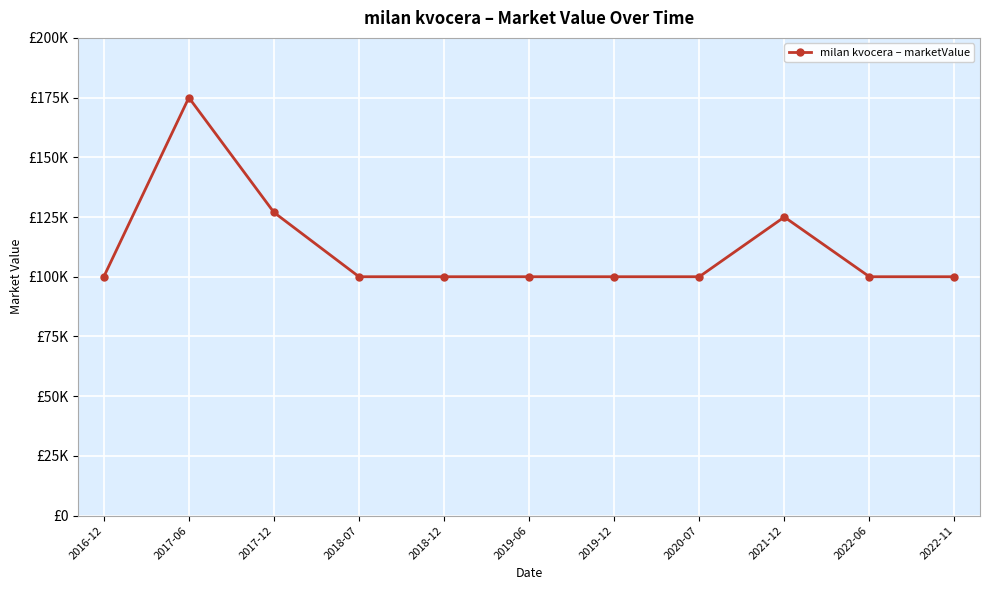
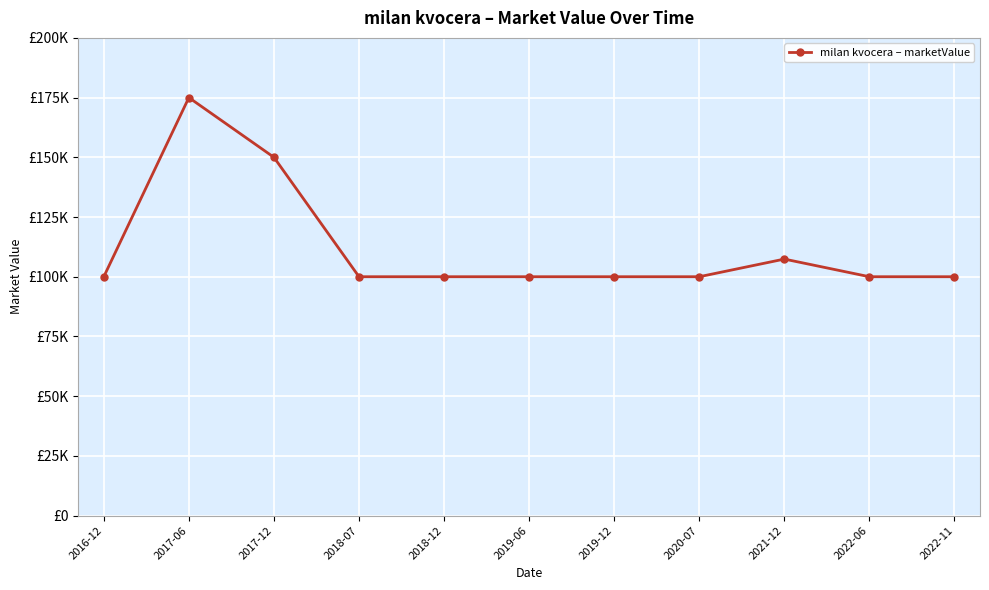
  {
    "2016-12": "£100000",
    "2017-06": "£175000",
-   "2017-12": "£127000",
+   "2017-12": "£150000",
    "2018-07": "£100000",
    "2018-12": "£100000",
    "2019-06": "£100000",
    "2019-12": "£100000",
    "2020-07": "£100000",
-   "2021-12": "£125000",
+   "2021-12": "£107000",
    "2022-06": "£100000",
    "2022-11": "£100000"
  }
